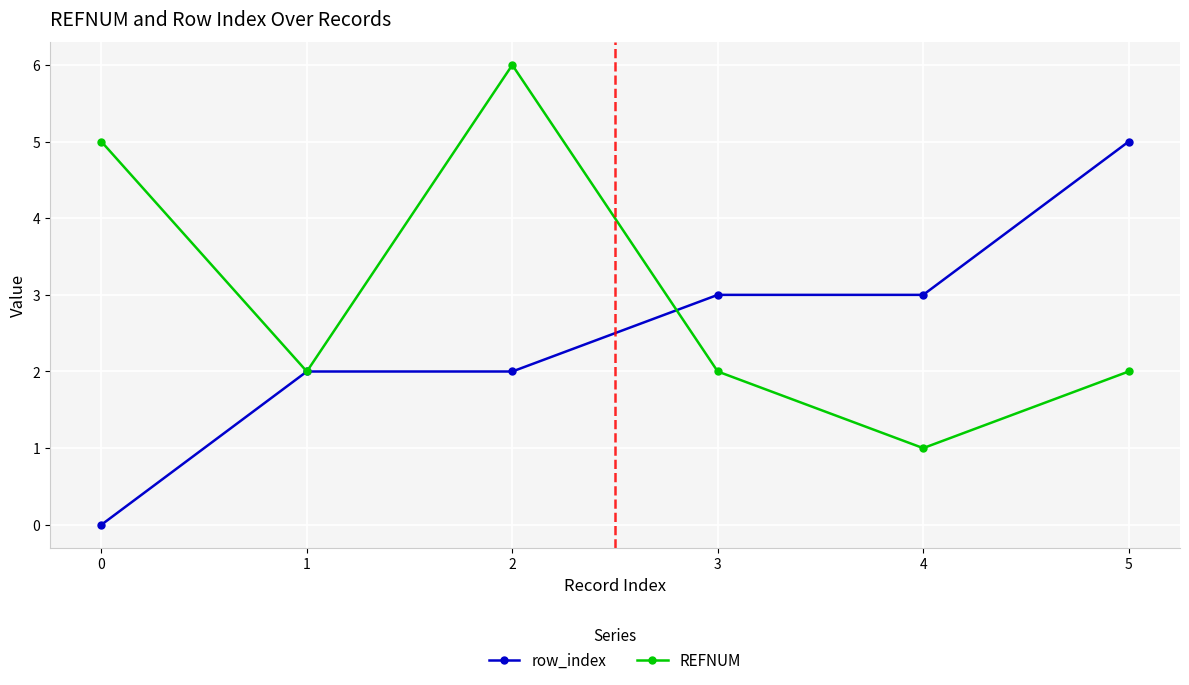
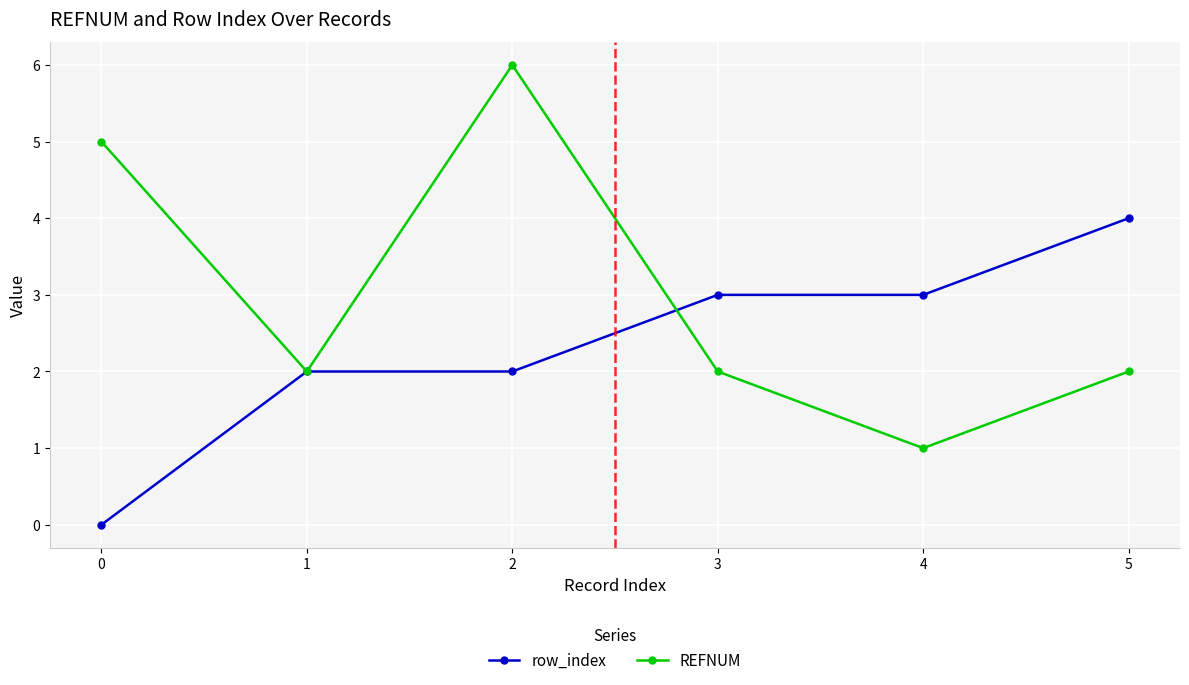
  {
    "row_index": {
      "0": 0,
      "2": 2,
      "3": 3,
      "4": 3,
-     "5": 5
+     "5": 4
    },
    "REFNUM": {
      "0": 5,
      "2": 6,
      "3": 2,
      "4": 1,
      "5": 2
    }
  }
